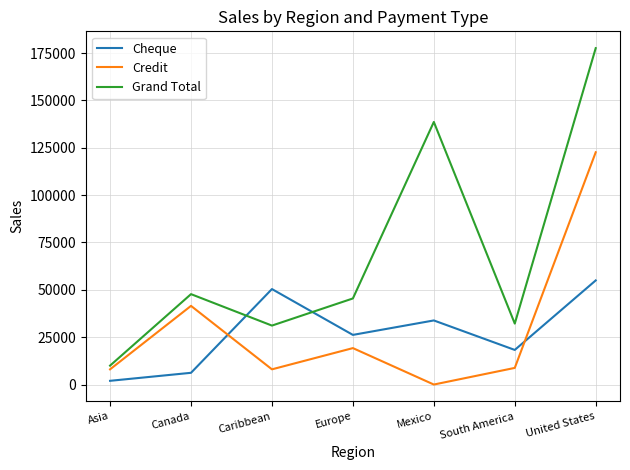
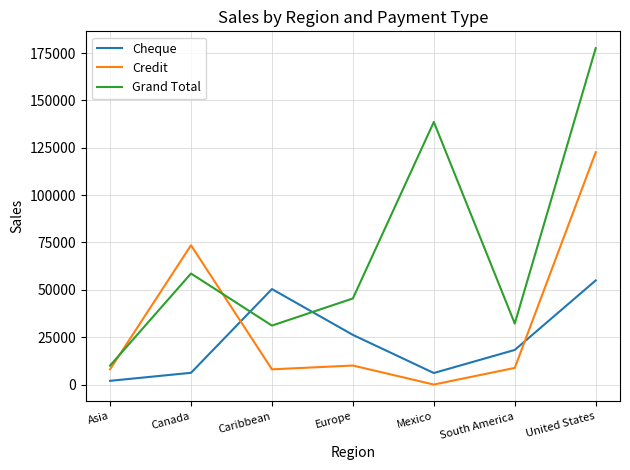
  {
    "Cheque": {
      "Asia": 2000,
      "Canada": 6000,
      "Caribbean": 50000,
      "Europe": 26000,
-     "Mexico": 34000,
+     "Mexico": 6000,
      "South America": 18000,
      "United States": 55000
    },
    "Credit": {
      "Asia": 8000,
-     "Canada": 42000,
+     "Canada": 74000,
      "Caribbean": 8000,
-     "Europe": 19000,
+     "Europe": 10000,
      "Mexico": 0,
      "South America": 9000,
      "United States": 123000
    },
    "Grand Total": {
      "Asia": 10000,
-     "Canada": 48000,
+     "Canada": 59000,
      "Caribbean": 31000,
      "Europe": 45000,
      "Mexico": 139000,
      "South America": 32000,
      "United States": 178000
    }
  }
